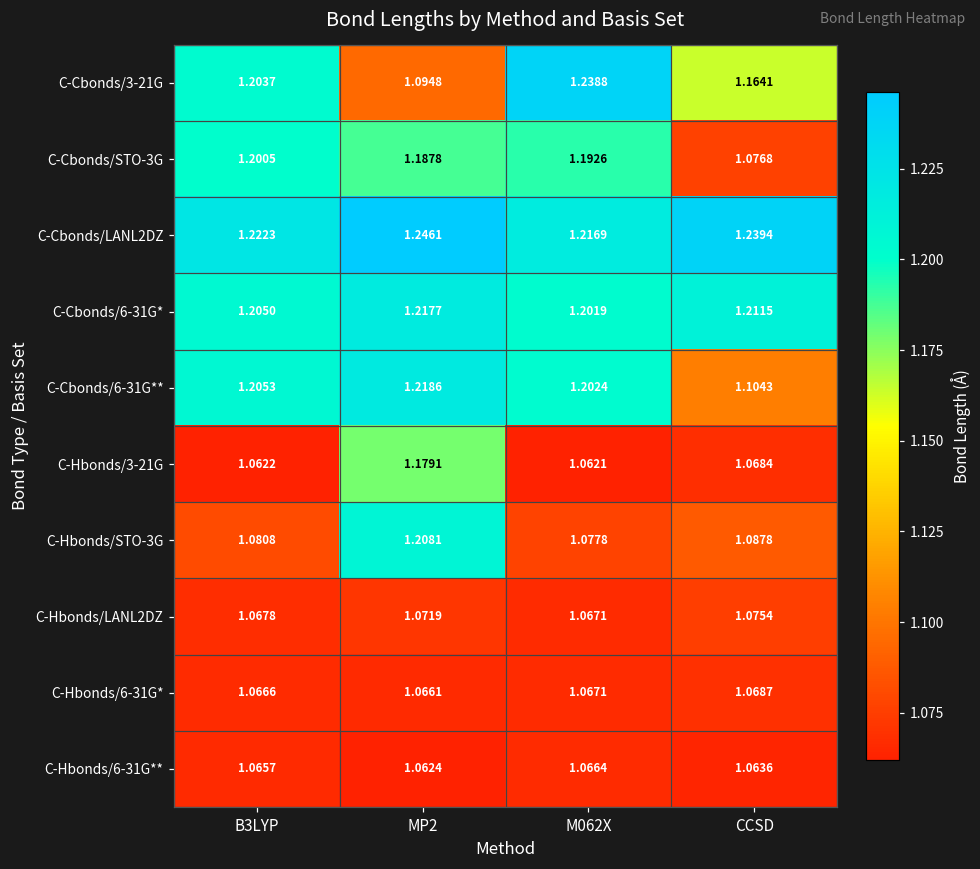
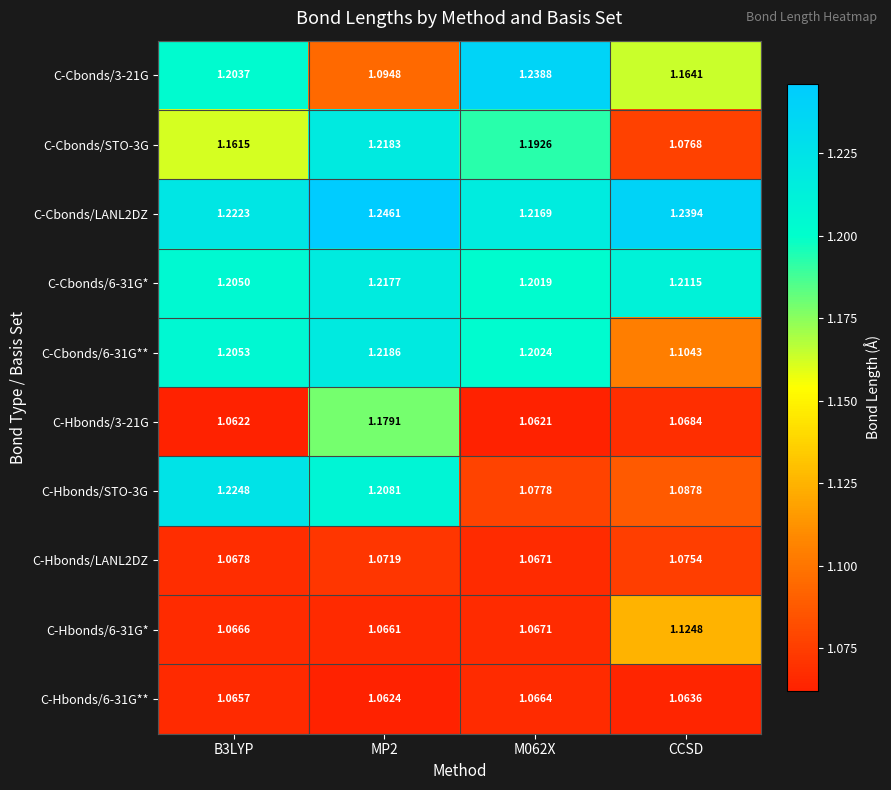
  {
    "C-Cbonds/3-21G": {
      "B3LYP": 1.2037,
      "MP2": 1.0948,
      "M062X": 1.2388,
      "CCSD": 1.1641
    },
    "C-Cbonds/STO-3G": {
-     "B3LYP": 1.2005,
-     "MP2": 1.1878,
+     "B3LYP": 1.1615,
+     "MP2": 1.2183,
      "M062X": 1.1926,
      "CCSD": 1.0768
    },
    "C-Cbonds/LANL2DZ": {
      "B3LYP": 1.2223,
      "MP2": 1.2461,
      "M062X": 1.2169,
      "CCSD": 1.2394
    },
    "C-Cbonds/6-31G*": {
      "B3LYP": 1.2050,
      "MP2": 1.2177,
      "M062X": 1.2019,
      "CCSD": 1.2115
    },
    "C-Cbonds/6-31G**": {
      "B3LYP": 1.2053,
      "MP2": 1.2186,
      "M062X": 1.2024,
      "CCSD": 1.1043
    },
    "C-Hbonds/3-21G": {
      "B3LYP": 1.0622,
      "MP2": 1.1791,
      "M062X": 1.0621,
      "CCSD": 1.0684
    },
    "C-Hbonds/STO-3G": {
-     "B3LYP": 1.0808,
+     "B3LYP": 1.2248,
      "MP2": 1.2081,
      "M062X": 1.0778,
      "CCSD": 1.0878
    },
    "C-Hbonds/LANL2DZ": {
      "B3LYP": 1.0678,
      "MP2": 1.0719,
      "M062X": 1.0671,
      "CCSD": 1.0754
    },
    "C-Hbonds/6-31G*": {
      "B3LYP": 1.0666,
      "MP2": 1.0661,
      "M062X": 1.0671,
-     "CCSD": 1.0687
+     "CCSD": 1.1248
    },
    "C-Hbonds/6-31G**": {
      "B3LYP": 1.0657,
      "MP2": 1.0624,
      "M062X": 1.0664,
      "CCSD": 1.0636
    }
  }
